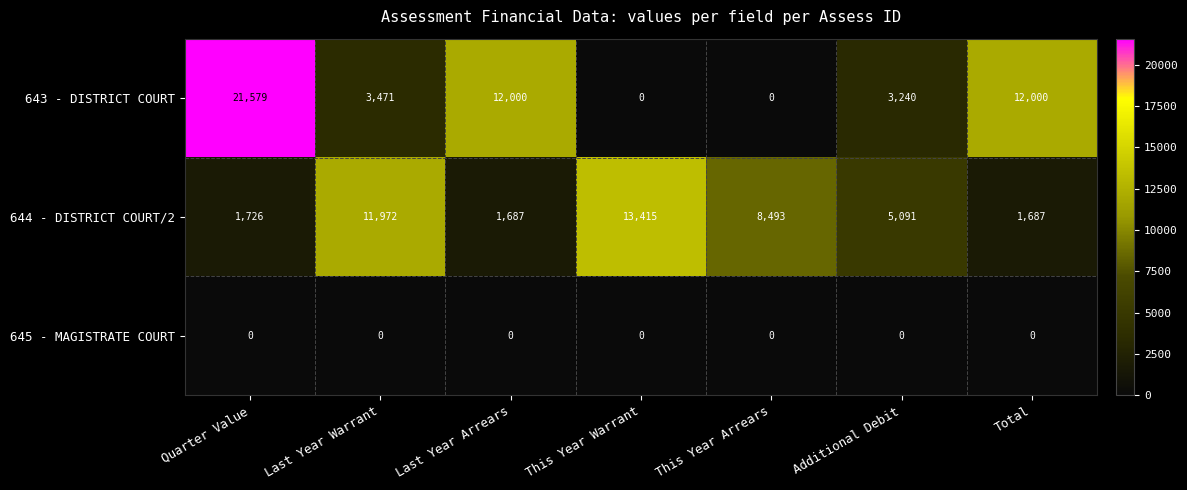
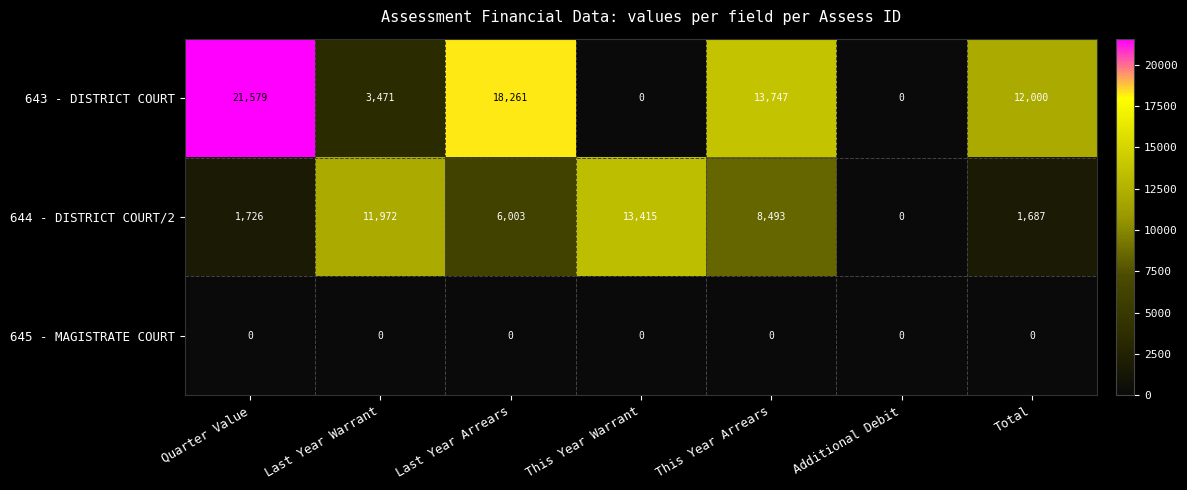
  {
    "643 - DISTRICT COURT": {
      "Quarter Value": "21,579",
      "Last Year Warrant": "3,471",
-     "Last Year Arrears": "12,000",
+     "Last Year Arrears": "18,261",
      "This Year Warrant": "0",
-     "This Year Arrears": "0",
-     "Additional Debit": "3,240",
+     "This Year Arrears": "13,747",
+     "Additional Debit": "0",
      "Total": "12,000"
    },
    "644 - DISTRICT COURT/2": {
      "Quarter Value": "1,726",
      "Last Year Warrant": "11,972",
-     "Last Year Arrears": "1,687",
+     "Last Year Arrears": "6,003",
      "This Year Warrant": "13,415",
      "This Year Arrears": "8,493",
-     "Additional Debit": "5,091",
+     "Additional Debit": "0",
      "Total": "1,687"
    },
    "645 - MAGISTRATE COURT": {
      "Quarter Value": "0",
      "Last Year Warrant": "0",
      "Last Year Arrears": "0",
      "This Year Warrant": "0",
      "This Year Arrears": "0",
      "Additional Debit": "0",
      "Total": "0"
    }
  }
